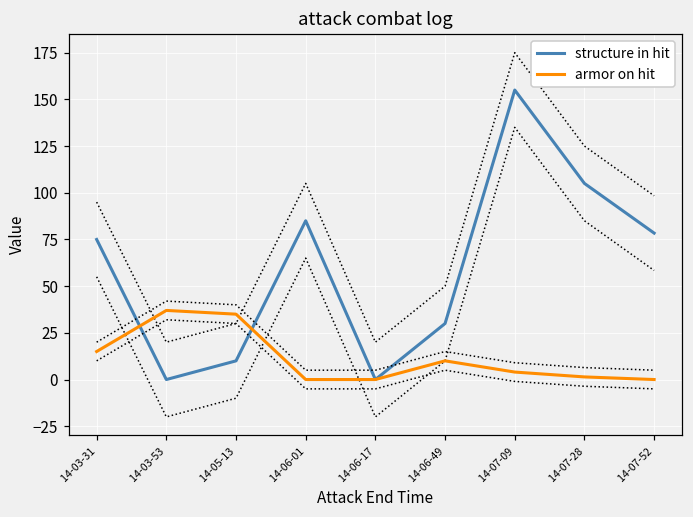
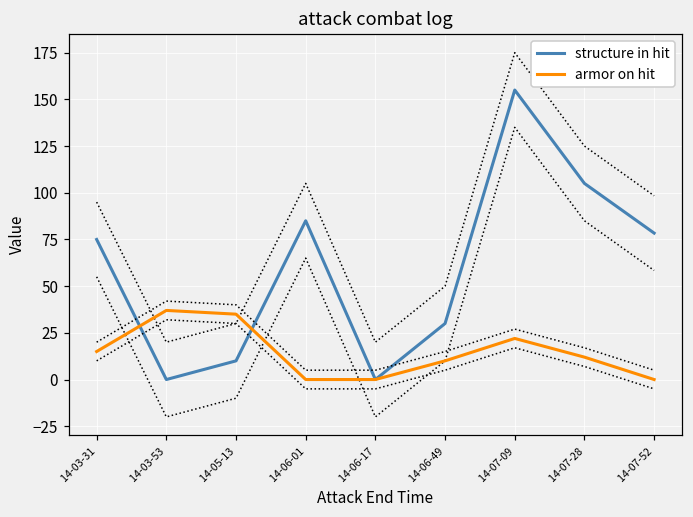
  {
    "structure in hit": {
      "14-03-31": 75,
      "14-03-53": 0,
      "14-05-13": 10,
      "14-06-01": 85,
      "14-06-49": 30,
      "14-07-09": 155,
      "14-07-28": 105,
      "14-07-52": 78
    },
    "armor on hit": {
      "14-03-31": 15,
      "14-03-53": 37,
      "14-05-13": 35,
      "14-06-01": 0,
-     "14-07-09": 4,
-     "14-07-28": 1,
+     "14-07-09": 22,
+     "14-07-28": 12,
      "14-07-52": 0
    }
  }
